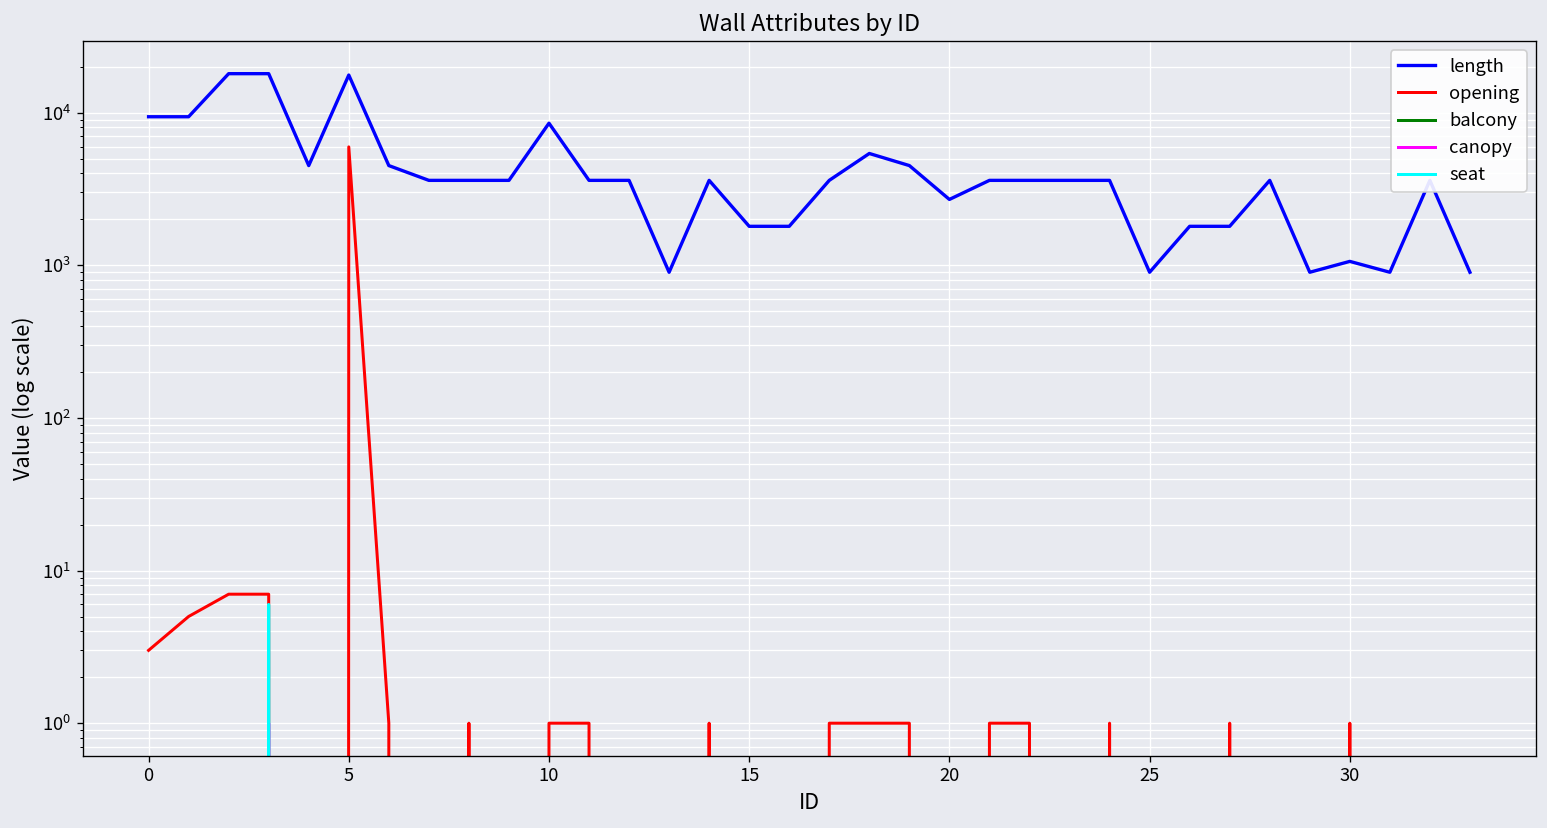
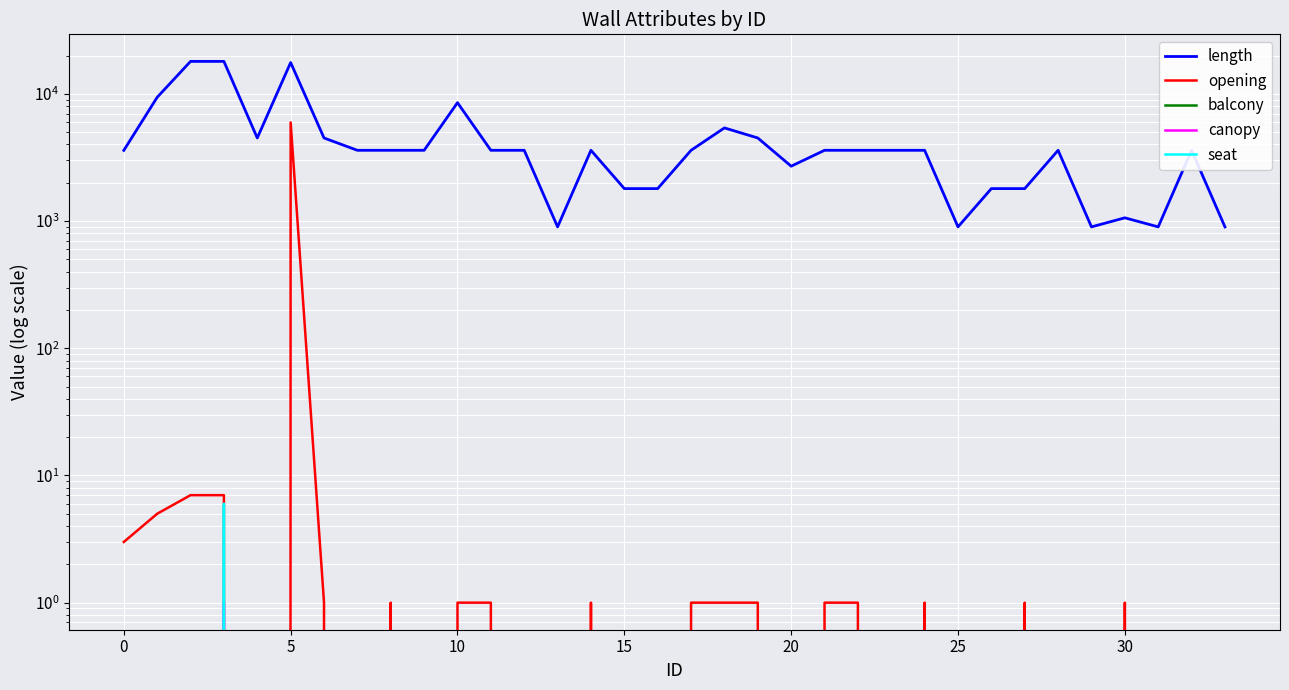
  {
    "length": {
-     "0": 9000,
+     "0": 3600,
      "5": 18000,
      "10": 9000,
      "15": 1800,
      "20": 2700,
      "25": 900,
      "30": 1100
    },
    "opening": {
      "0": 3,
      "5": 6000,
      "10": 1,
      "30": 1
    }
  }
